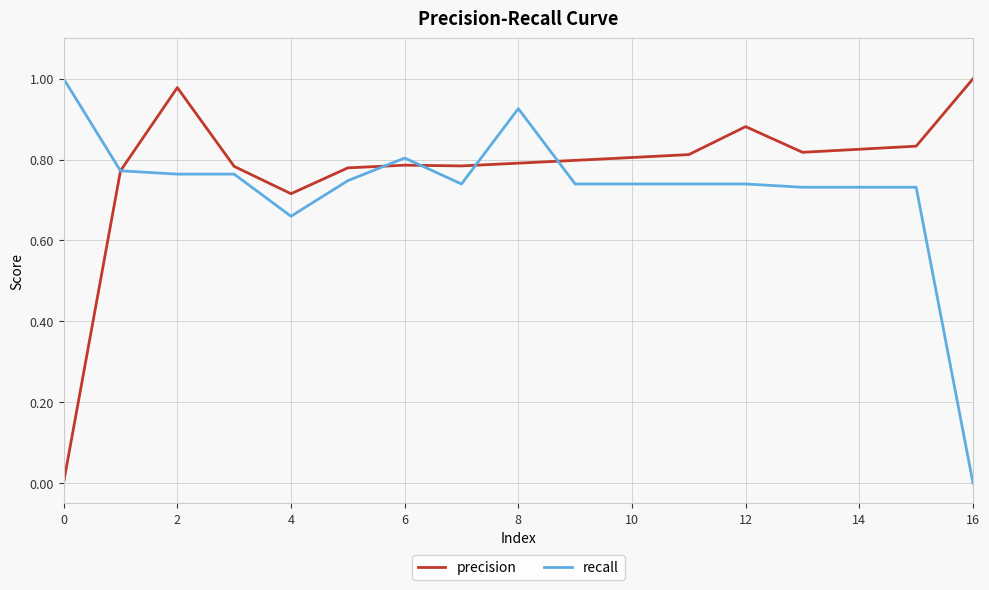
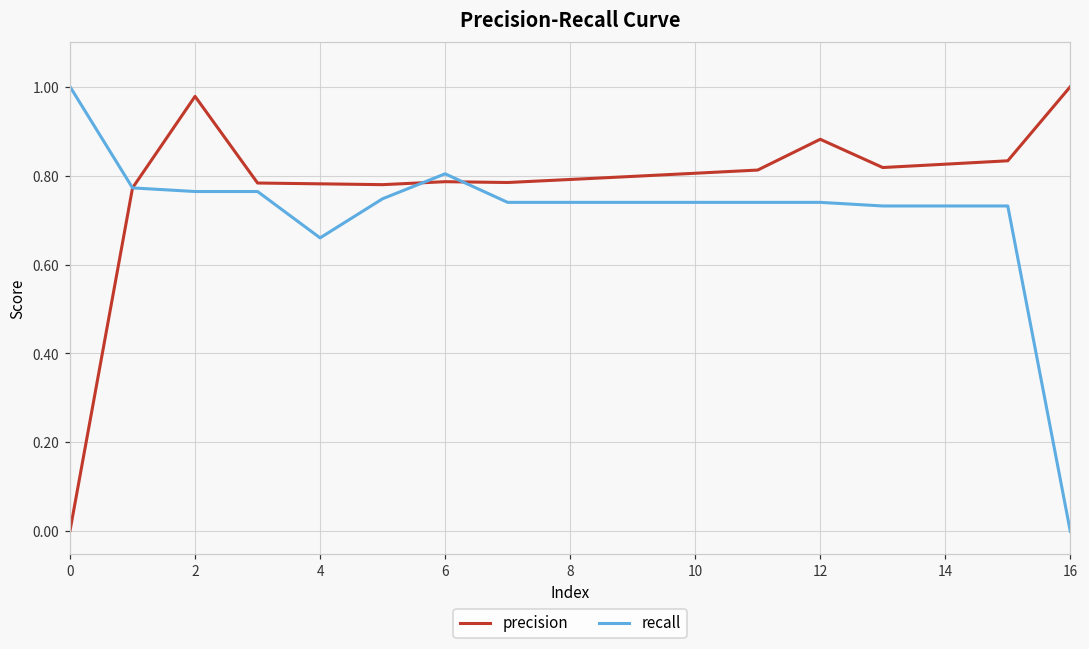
  {
    "precision": {
      "0": 0.00,
      "2": 0.98,
-     "4": 0.72,
+     "4": 0.78,
      "6": 0.79,
      "8": 0.79,
      "10": 0.81,
      "12": 0.88,
      "14": 0.83,
      "16": 1.00
    },
    "recall": {
      "0": 1.00,
      "2": 0.76,
      "4": 0.66,
      "6": 0.80,
-     "8": 0.93,
+     "8": 0.74,
      "10": 0.74,
      "12": 0.74,
      "14": 0.73,
      "16": 0.00
    }
  }
